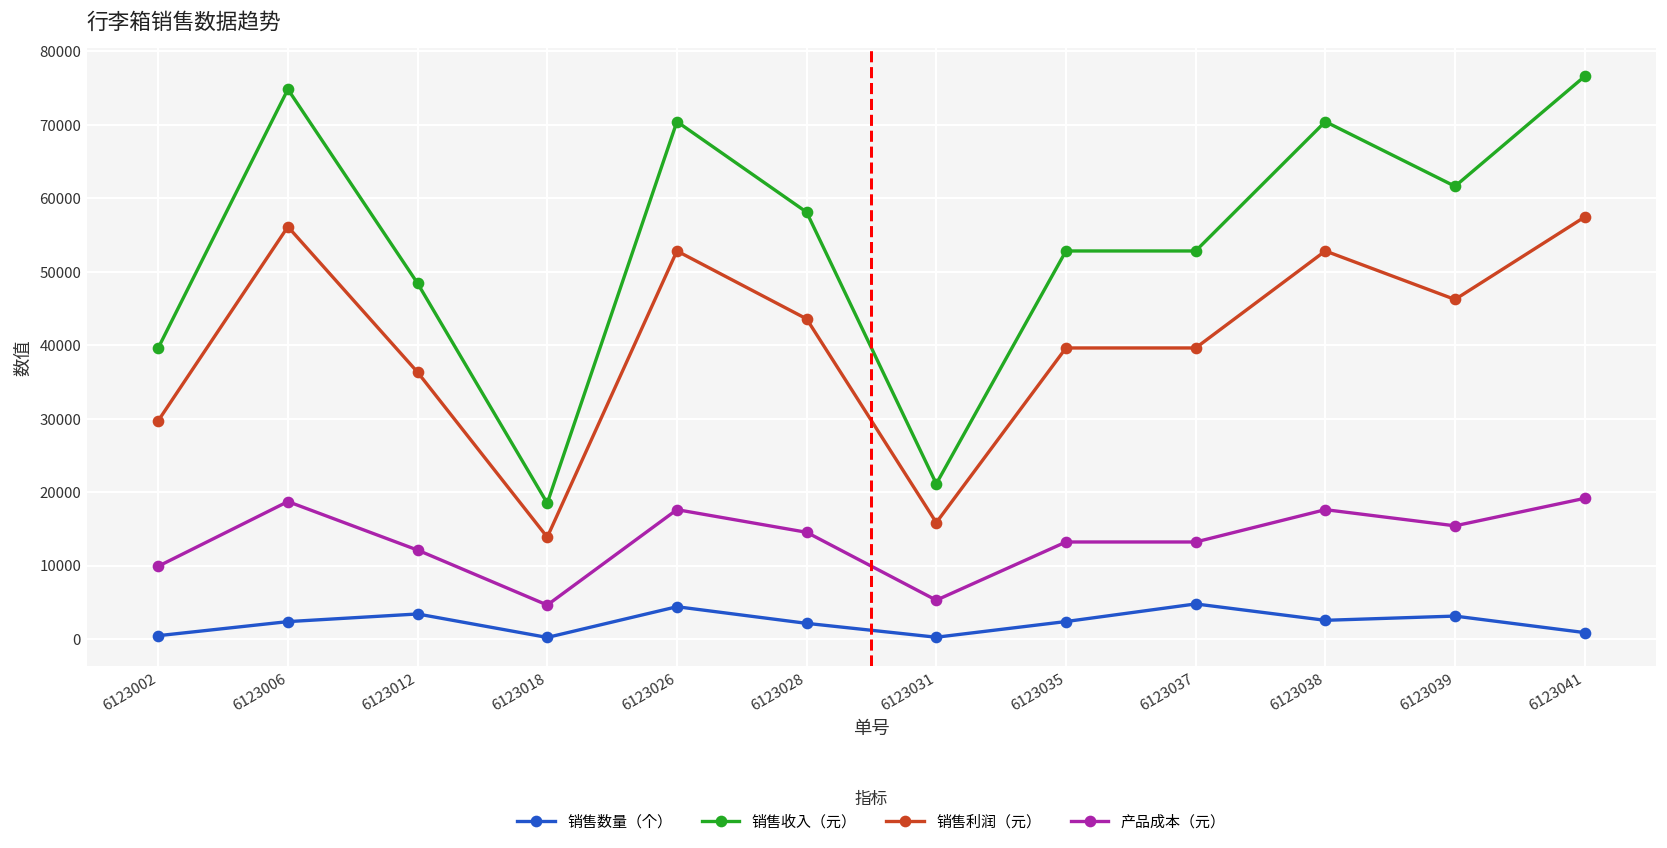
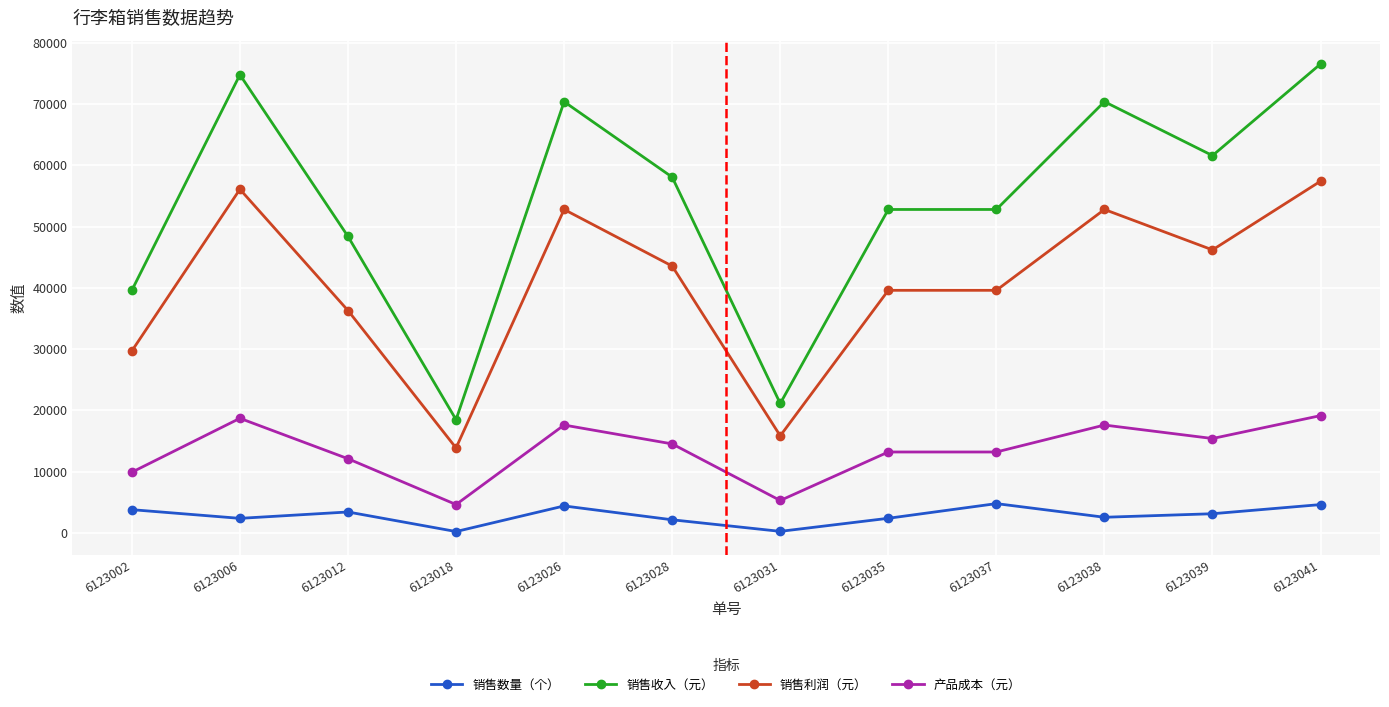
  {
    "销售数量（个）": {
-     "6123002": 0,
+     "6123002": 4000,
      "6123006": 2000,
      "6123012": 3000,
      "6123018": 0,
      "6123026": 4000,
      "6123028": 2000,
      "6123031": 0,
      "6123035": 2000,
      "6123037": 5000,
      "6123038": 3000,
      "6123039": 3000,
-     "6123041": 1000
+     "6123041": 5000
    },
    "销售收入（元）": {
      "6123002": 40000,
      "6123006": 75000,
      "6123012": 48000,
      "6123018": 18000,
      "6123026": 70000,
      "6123028": 58000,
      "6123031": 21000,
      "6123035": 53000,
      "6123037": 53000,
      "6123038": 70000,
      "6123039": 62000,
      "6123041": 77000
    },
    "销售利润（元）": {
      "6123002": 30000,
      "6123006": 56000,
      "6123012": 36000,
      "6123018": 14000,
      "6123026": 53000,
      "6123028": 44000,
      "6123031": 16000,
      "6123035": 40000,
      "6123037": 40000,
      "6123038": 53000,
      "6123039": 46000,
      "6123041": 57000
    },
    "产品成本（元）": {
      "6123002": 10000,
      "6123006": 19000,
      "6123012": 12000,
      "6123018": 5000,
      "6123026": 18000,
      "6123028": 15000,
      "6123031": 5000,
      "6123035": 13000,
      "6123037": 13000,
      "6123038": 18000,
      "6123039": 15000,
      "6123041": 19000
    }
  }
